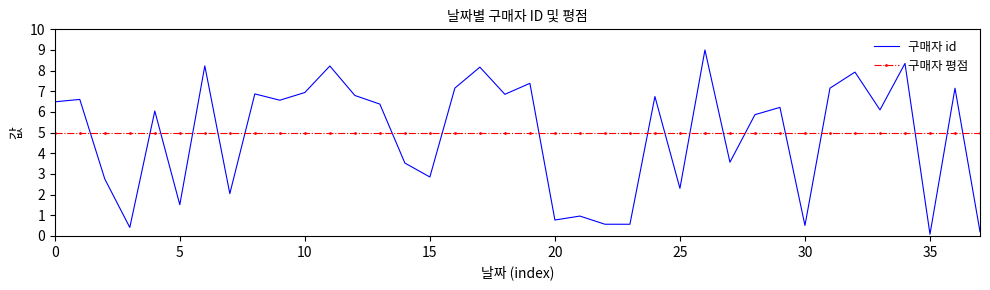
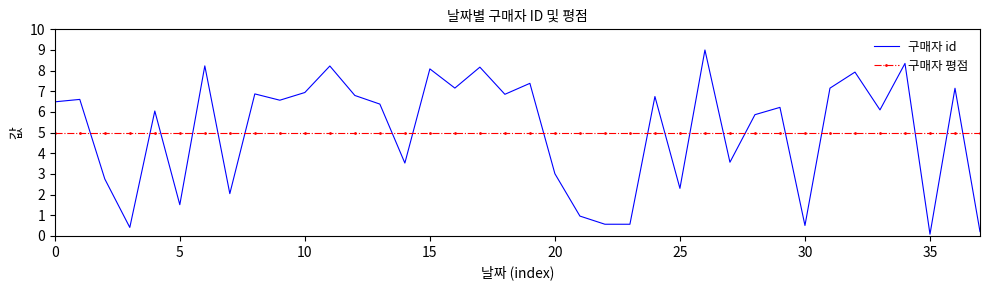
  {
    "구매자 id": {
      "0": 6.5,
      "5": 1.5,
      "10": 6.9,
-     "15": 2.9,
-     "20": 0.8,
+     "15": 8.1,
+     "20": 3.0,
      "25": 2.3,
      "30": 0.5,
      "35": 0.1
    },
    "구매자 평점": {
      "0": 5.0,
      "5": 5.0,
      "10": 5.0,
      "15": 5.0,
      "20": 5.0,
      "25": 5.0,
      "30": 5.0,
      "35": 5.0
    }
  }
